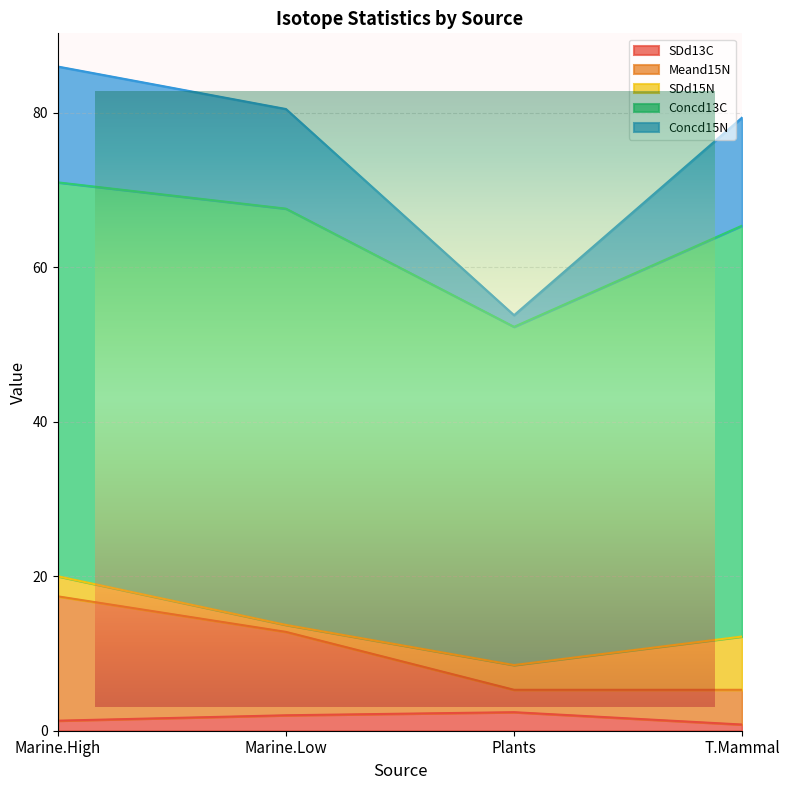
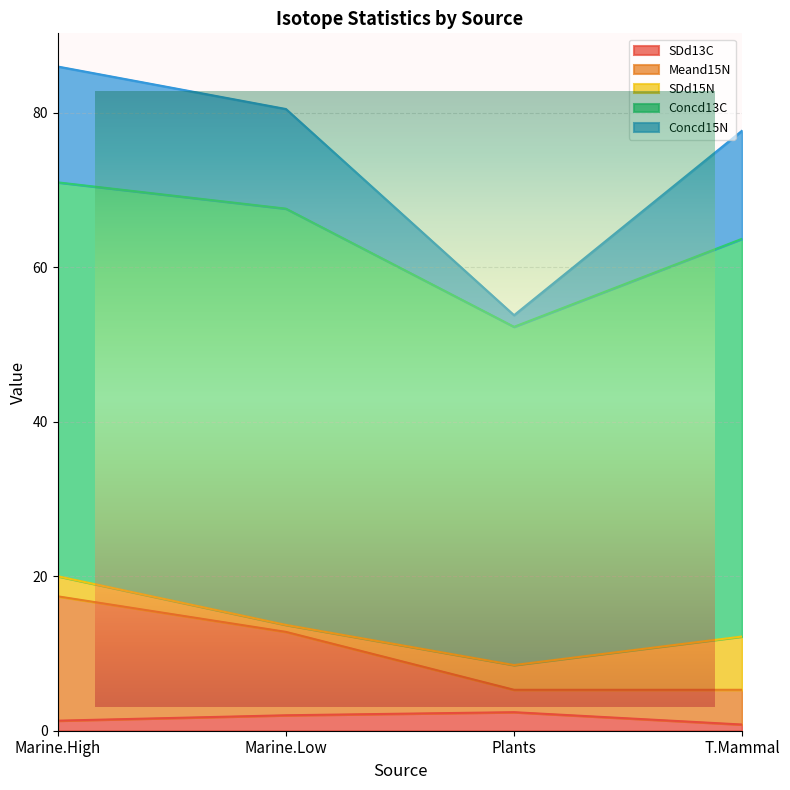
  {
    "SDd15N": {
      "Marine.High": 3,
      "Marine.Low": 1,
      "Plants": 3,
      "T.Mammal": 7
    },
    "Concd13C": {
      "Marine.High": 51,
      "Marine.Low": 54,
      "Plants": 44,
-     "T.Mammal": 53
+     "T.Mammal": 52
    },
    "Concd15N": {
      "Marine.High": 15,
      "Marine.Low": 13,
      "Plants": 2,
      "T.Mammal": 14
    }
  }
